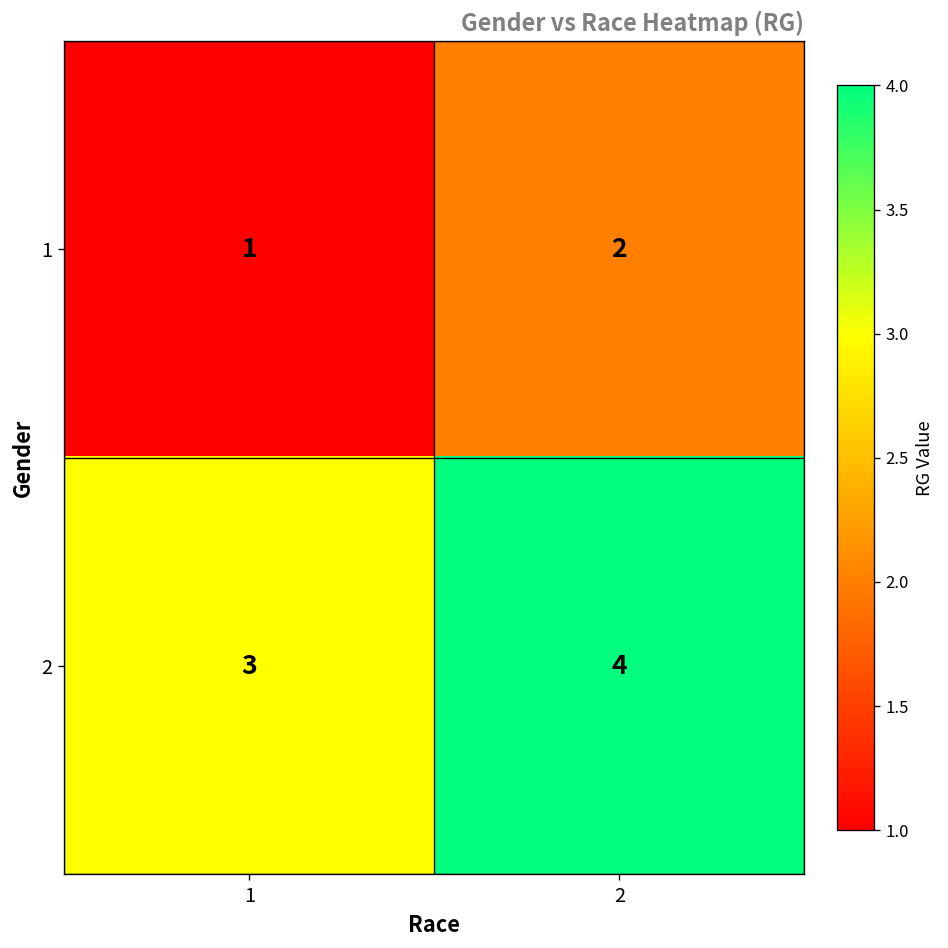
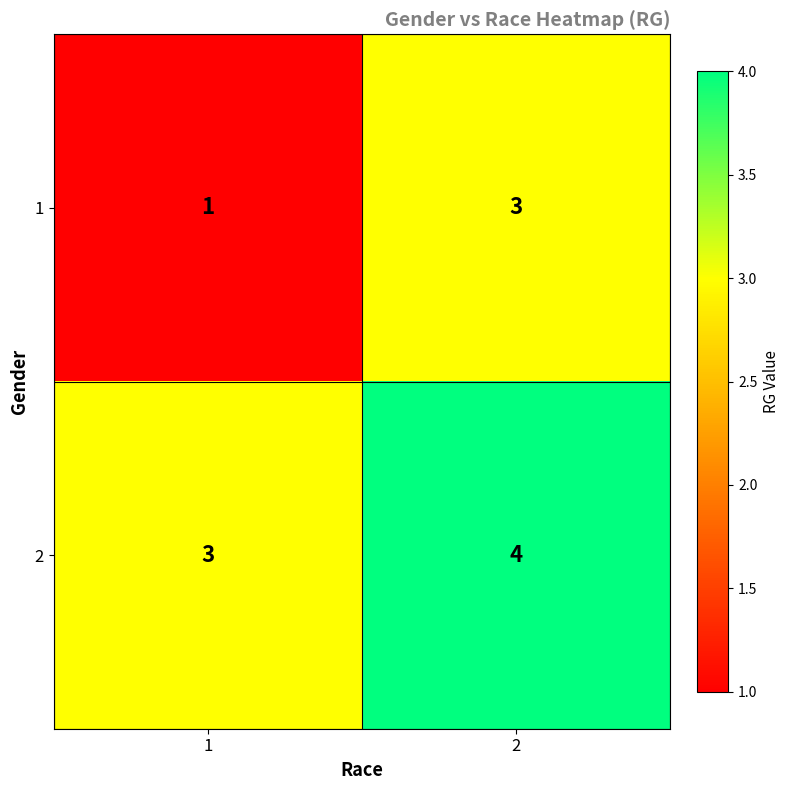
  {
    "1": {
      "1": 1,
-     "2": 2
+     "2": 3
    },
    "2": {
      "1": 3,
      "2": 4
    }
  }
